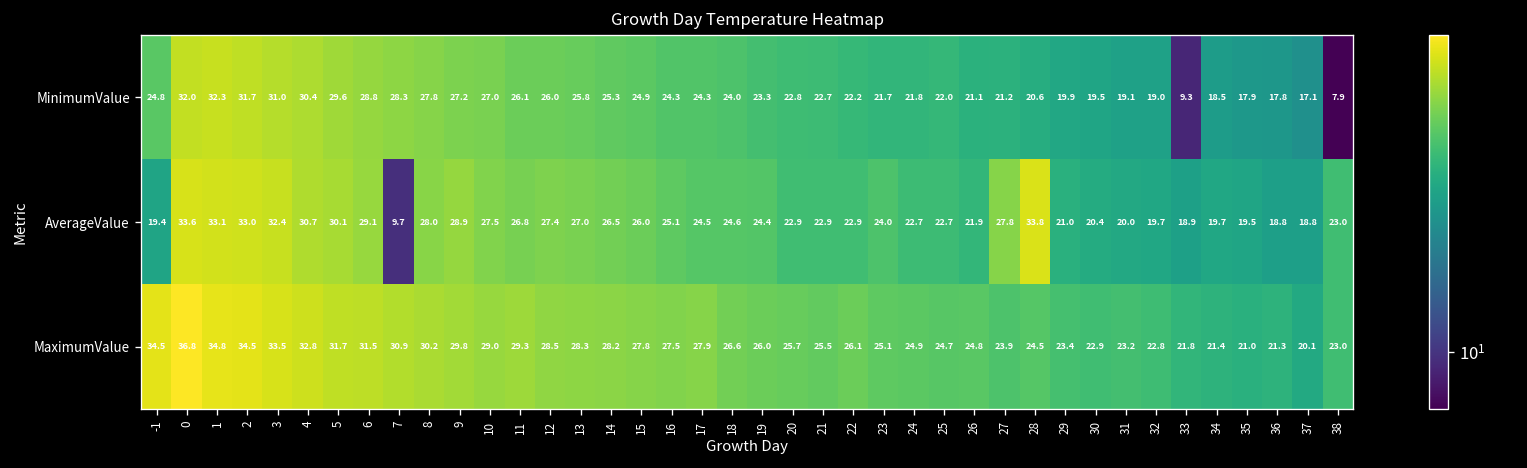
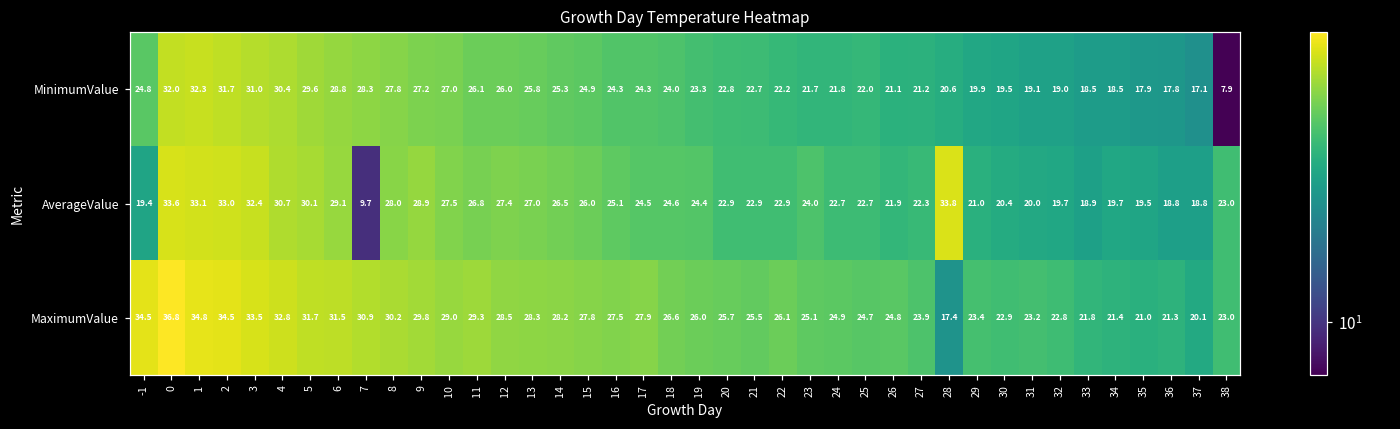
  {
    "MinimumValue": {
      "-1": 24.8,
      "0": 32.0,
      "1": 32.3,
      "2": 31.7,
      "3": 31.0,
      "4": 30.4,
      "5": 29.6,
      "6": 28.8,
      "7": 28.3,
      "8": 27.8,
      "9": 27.2,
      "10": 27.0,
      "11": 26.1,
      "12": 26.0,
      "13": 25.8,
      "14": 25.3,
      "15": 24.9,
      "16": 24.3,
      "17": 24.3,
      "18": 24.0,
      "19": 23.3,
      "20": 22.8,
      "21": 22.7,
      "22": 22.2,
      "23": 21.7,
      "24": 21.8,
      "25": 22.0,
      "26": 21.1,
      "27": 21.2,
      "28": 20.6,
      "29": 19.9,
      "30": 19.5,
      "31": 19.1,
      "32": 19.0,
-     "33": 9.3,
+     "33": 18.5,
      "34": 18.5,
      "35": 17.9,
      "36": 17.8,
      "37": 17.1,
      "38": 7.9
    },
    "AverageValue": {
      "-1": 19.4,
      "0": 33.6,
      "1": 33.1,
      "2": 33.0,
      "3": 32.4,
      "4": 30.7,
      "5": 30.1,
      "6": 29.1,
      "7": 9.7,
      "8": 28.0,
      "9": 28.9,
      "10": 27.5,
      "11": 26.8,
      "12": 27.4,
      "13": 27.0,
      "14": 26.5,
      "15": 26.0,
      "16": 25.1,
      "17": 24.5,
      "18": 24.6,
      "19": 24.4,
      "20": 22.9,
      "21": 22.9,
      "22": 22.9,
      "23": 24.0,
      "24": 22.7,
      "25": 22.7,
      "26": 21.9,
-     "27": 27.8,
+     "27": 22.3,
      "28": 33.8,
      "29": 21.0,
      "30": 20.4,
      "31": 20.0,
      "32": 19.7,
      "33": 18.9,
      "34": 19.7,
      "35": 19.5,
      "36": 18.8,
      "37": 18.8,
      "38": 23.0
    },
    "MaximumValue": {
      "-1": 34.5,
      "0": 36.8,
      "1": 34.8,
      "2": 34.5,
      "3": 33.5,
      "4": 32.8,
      "5": 31.7,
      "6": 31.5,
      "7": 30.9,
      "8": 30.2,
      "9": 29.8,
      "10": 29.0,
      "11": 29.3,
      "12": 28.5,
      "13": 28.3,
      "14": 28.2,
      "15": 27.8,
      "16": 27.5,
      "17": 27.9,
      "18": 26.6,
      "19": 26.0,
      "20": 25.7,
      "21": 25.5,
      "22": 26.1,
      "23": 25.1,
      "24": 24.9,
      "25": 24.7,
      "26": 24.8,
      "27": 23.9,
-     "28": 24.5,
+     "28": 17.4,
      "29": 23.4,
      "30": 22.9,
      "31": 23.2,
      "32": 22.8,
      "33": 21.8,
      "34": 21.4,
      "35": 21.0,
      "36": 21.3,
      "37": 20.1,
      "38": 23.0
    }
  }
